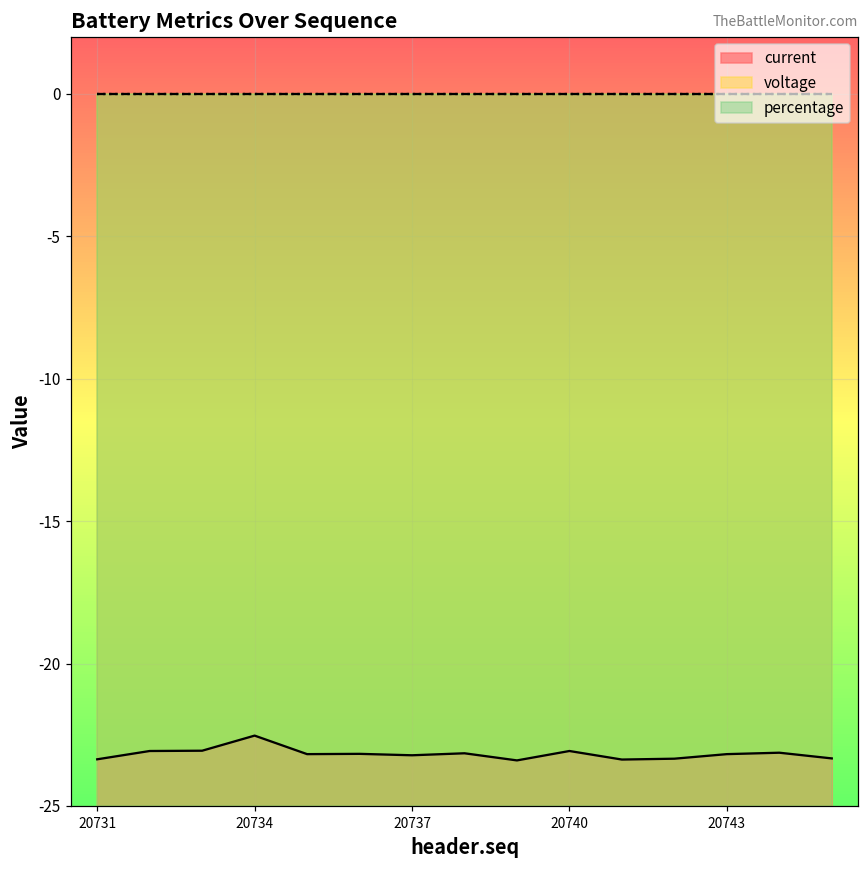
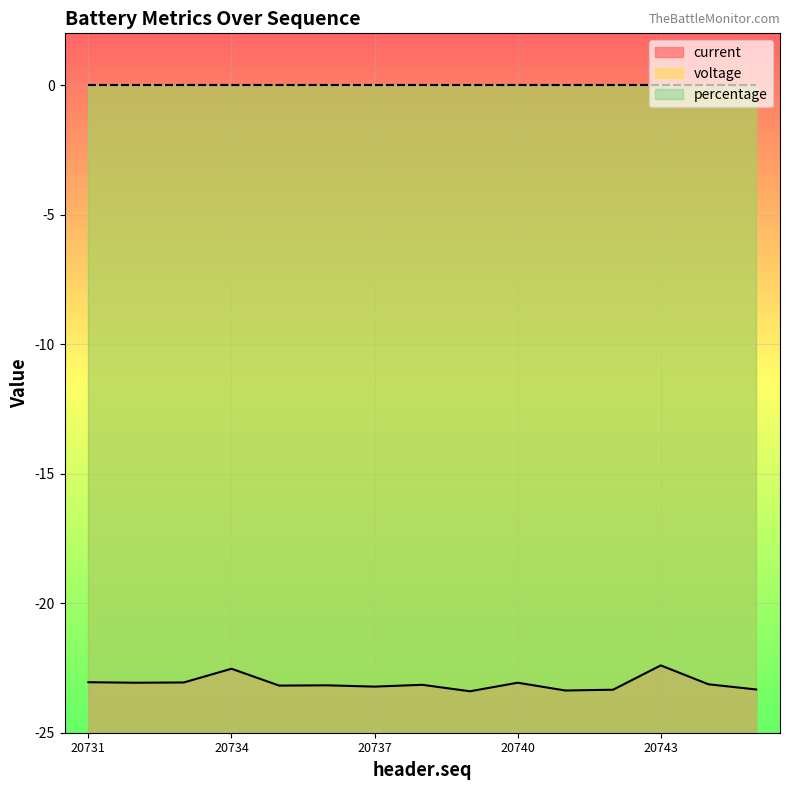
  {
    "current": {
-     "20731": -23.4,
+     "20731": -23.0,
      "20734": -22.5,
      "20737": -23.2,
      "20740": -23.1,
-     "20743": -23.2
+     "20743": -22.4
    },
    "percentage": {
      "20731": 0.0,
      "20734": 0.0,
      "20737": 0.0,
      "20740": 0.0
    }
  }
